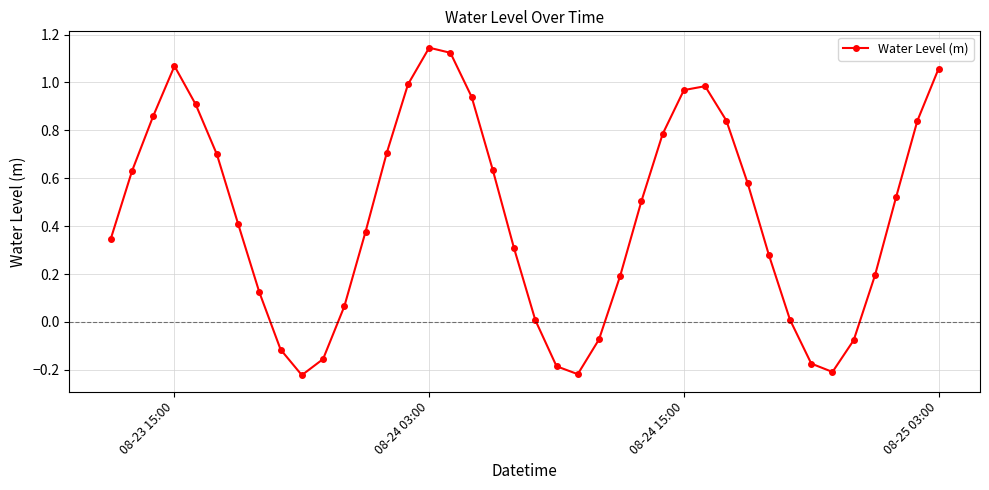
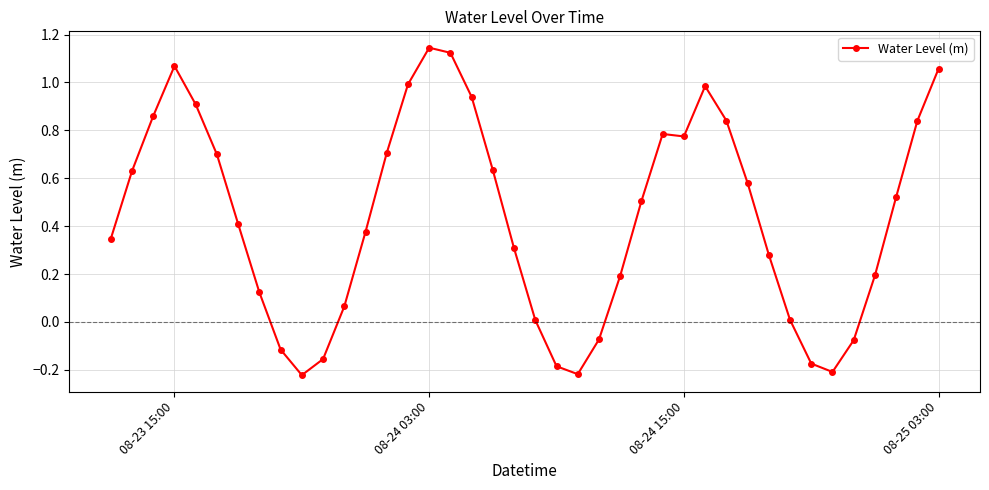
  {
    "08-23 15:00": 1.07,
    "08-24 03:00": 1.14,
-   "08-24 15:00": 0.97,
+   "08-24 15:00": 0.77,
    "08-25 03:00": 1.06
  }
